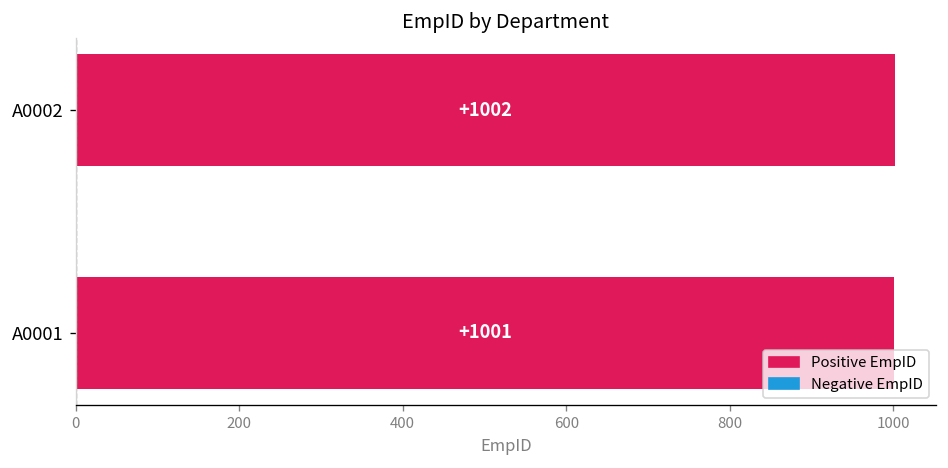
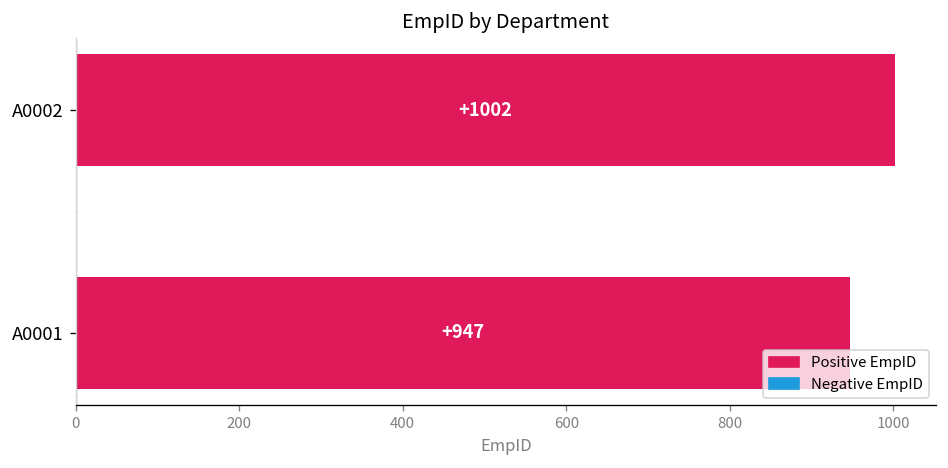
  {
    "A0002": "+1002",
-   "A0001": "+1001"
+   "A0001": "+947"
  }
